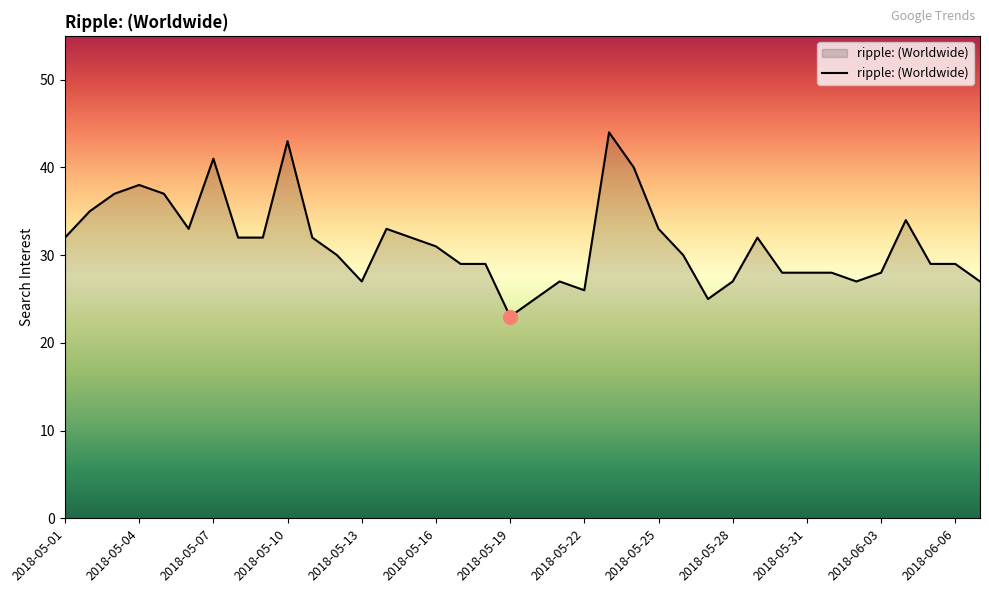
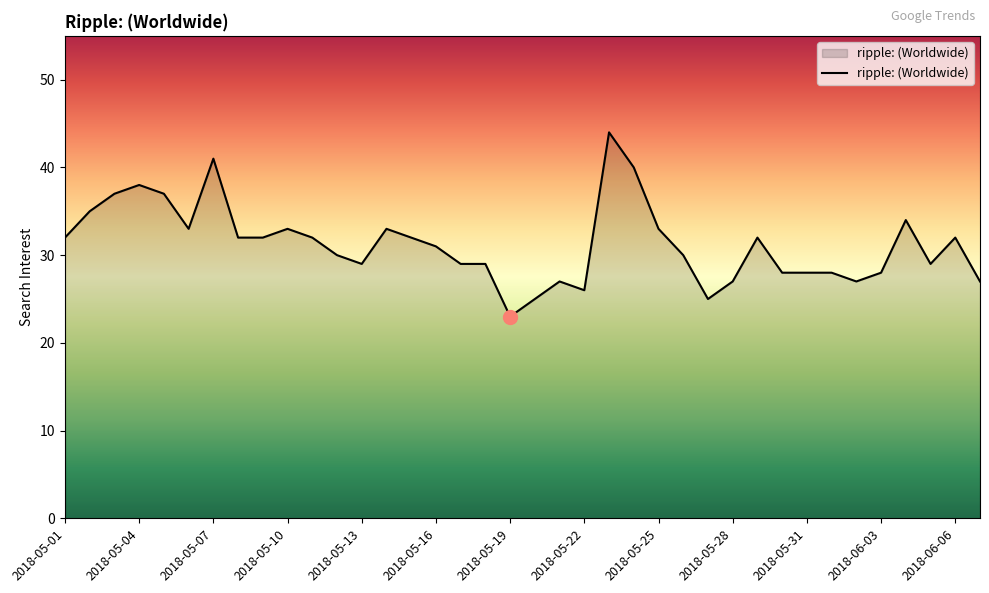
  {
    "ripple: (Worldwide)": {
      "2018-05-01": 32,
      "2018-05-04": 38,
      "2018-05-07": 41,
-     "2018-05-10": 43,
-     "2018-05-13": 27,
+     "2018-05-10": 33,
+     "2018-05-13": 29,
      "2018-05-16": 31,
      "2018-05-22": 26,
      "2018-05-25": 33,
      "2018-05-28": 27,
      "2018-05-31": 28,
      "2018-06-03": 28,
-     "2018-06-06": 29
+     "2018-06-06": 32
    }
  }
